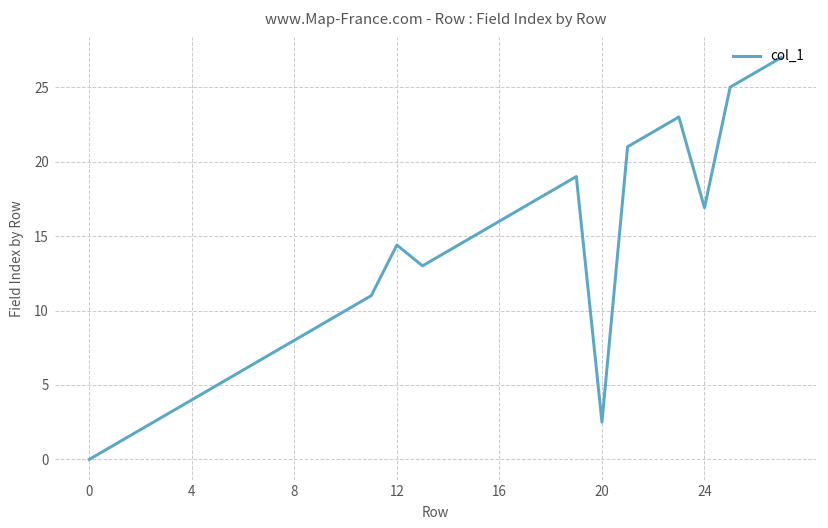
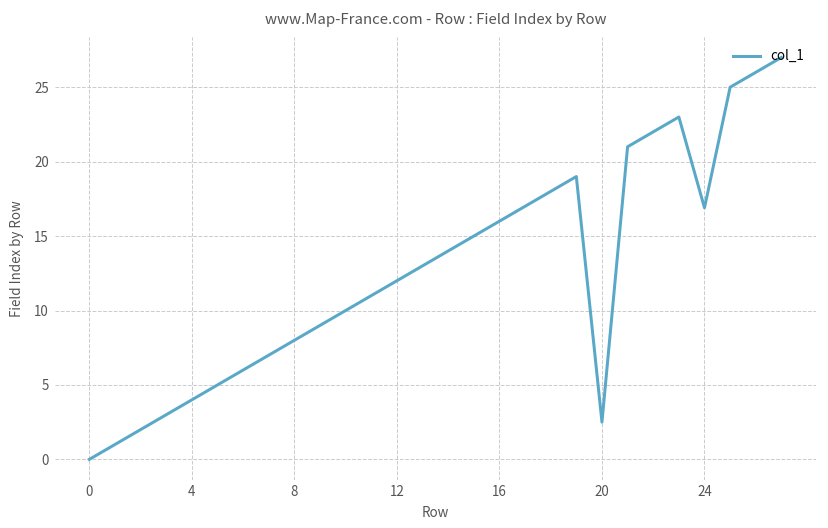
  {
    "0": 0.0,
    "4": 4.0,
    "8": 8.0,
-   "12": 14.4,
+   "12": 12.0,
    "16": 16.0,
    "20": 2.5,
    "24": 16.9
  }
